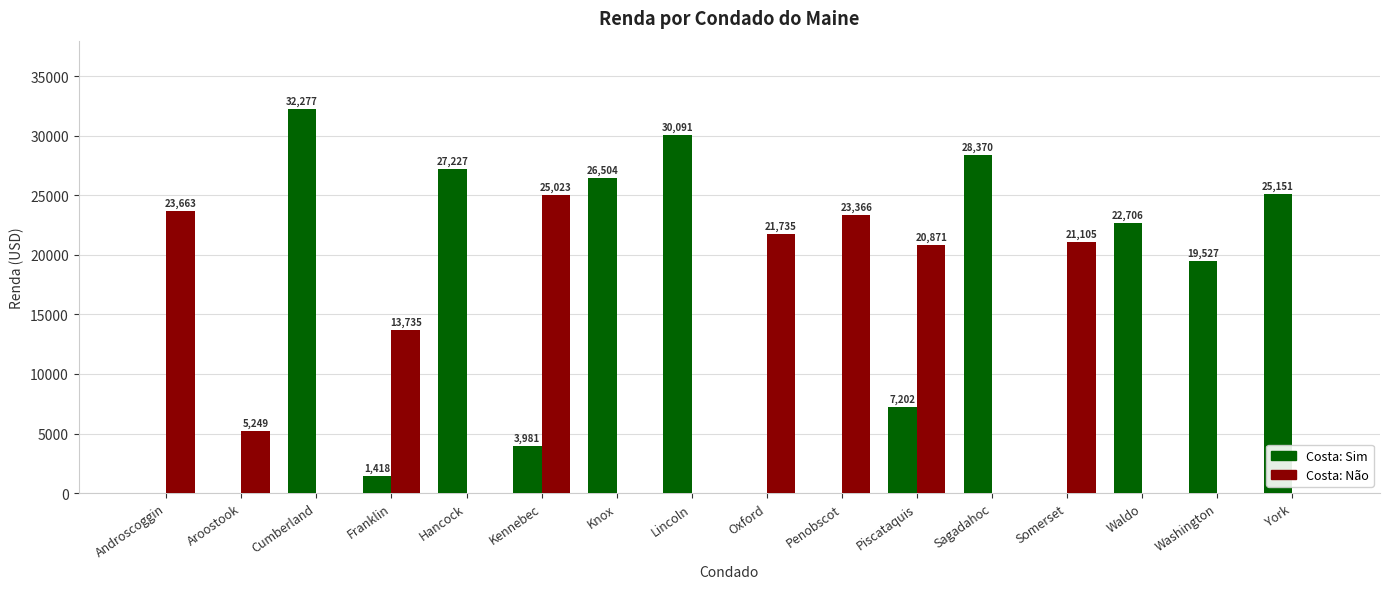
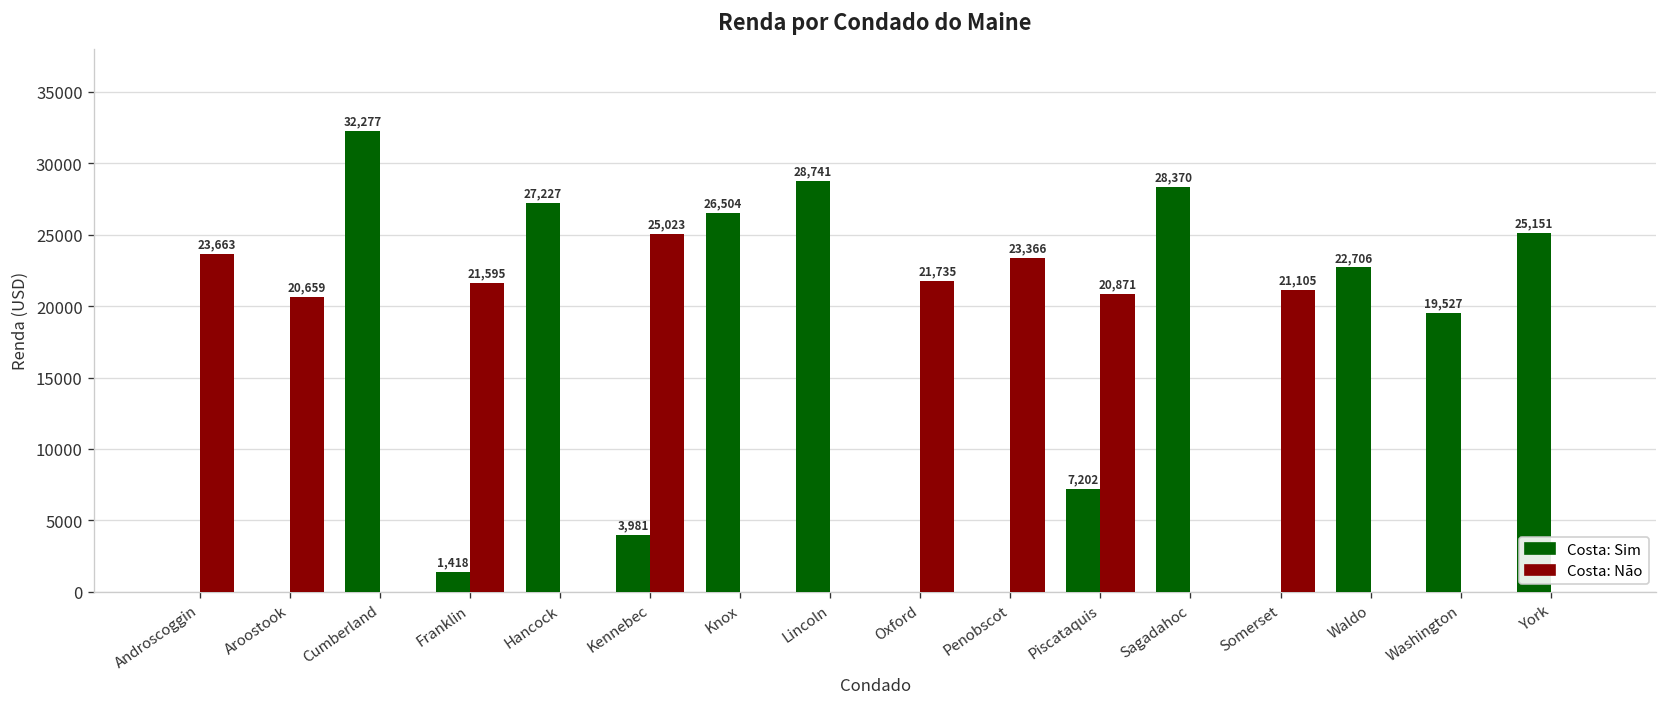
  {
    "Costa: Sim": {
      "Cumberland": "32,277",
      "Franklin": "1,418",
      "Hancock": "27,227",
      "Kennebec": "3,981",
      "Knox": "26,504",
-     "Lincoln": "30,091",
+     "Lincoln": "28,741",
      "Piscataquis": "7,202",
      "Sagadahoc": "28,370",
      "Waldo": "22,706",
      "Washington": "19,527",
      "York": "25,151"
    },
    "Costa: Não": {
      "Androscoggin": "23,663",
-     "Aroostook": "5,249",
-     "Franklin": "13,735",
+     "Aroostook": "20,659",
+     "Franklin": "21,595",
      "Kennebec": "25,023",
      "Oxford": "21,735",
      "Penobscot": "23,366",
      "Piscataquis": "20,871",
      "Somerset": "21,105"
    }
  }
